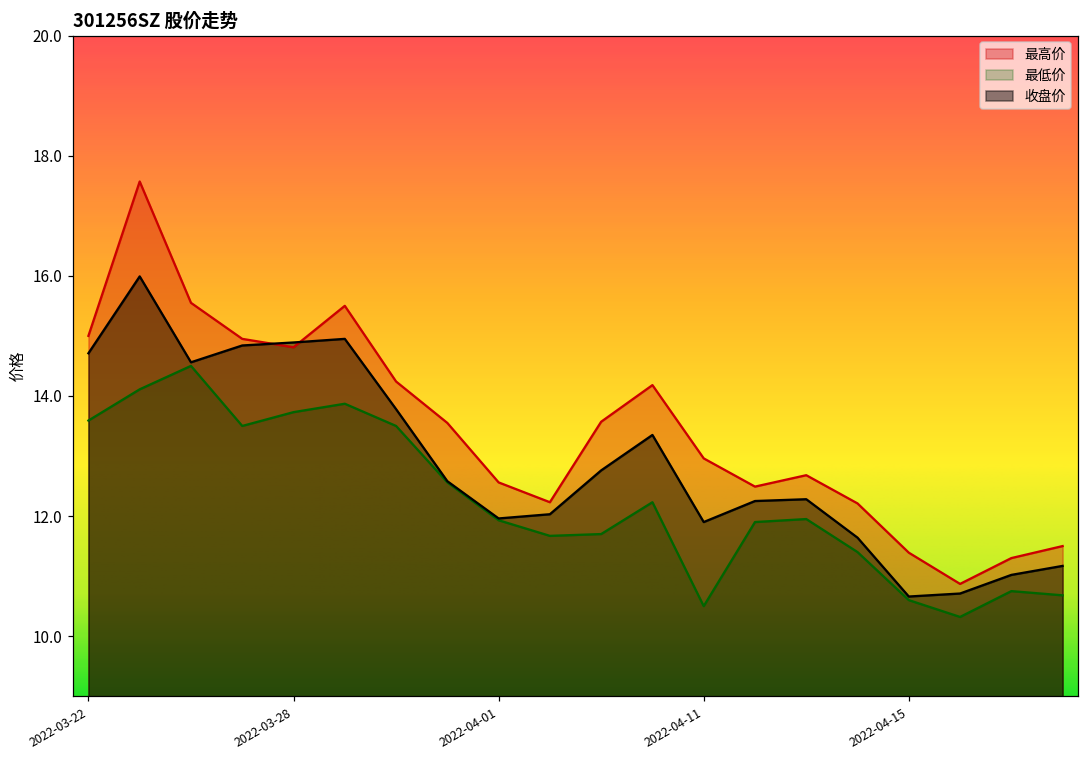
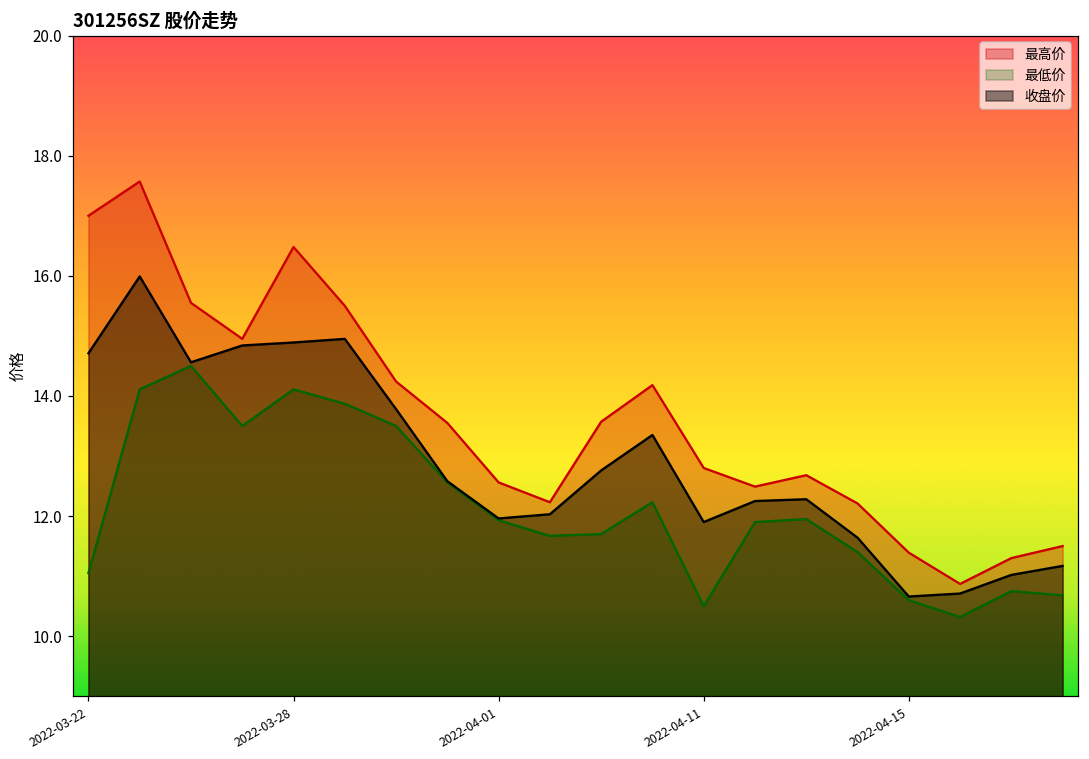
  {
    "最高价": {
-     "2022-03-22": 15,
-     "2022-03-28": 14.8,
+     "2022-03-22": 17,
+     "2022-03-28": 16.5,
      "2022-04-01": 12.6,
-     "2022-04-11": 13.0,
+     "2022-04-11": 12.8,
      "2022-04-15": 11.4
    },
    "最低价": {
-     "2022-03-22": 13.6,
-     "2022-03-28": 13.7,
+     "2022-03-22": 11.1,
+     "2022-03-28": 14.1,
      "2022-04-11": 10.5,
      "2022-04-15": 10.6
    },
    "收盘价": {
      "2022-03-22": 14.7,
      "2022-03-28": 14.9,
      "2022-04-11": 11.9,
      "2022-04-15": 10.7
    }
  }
